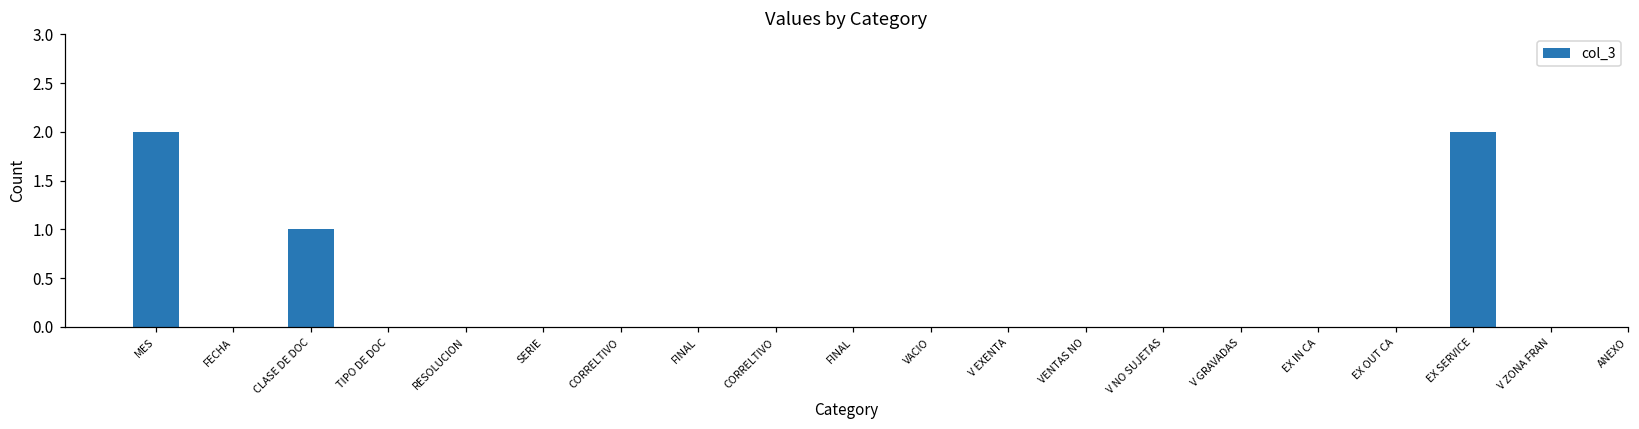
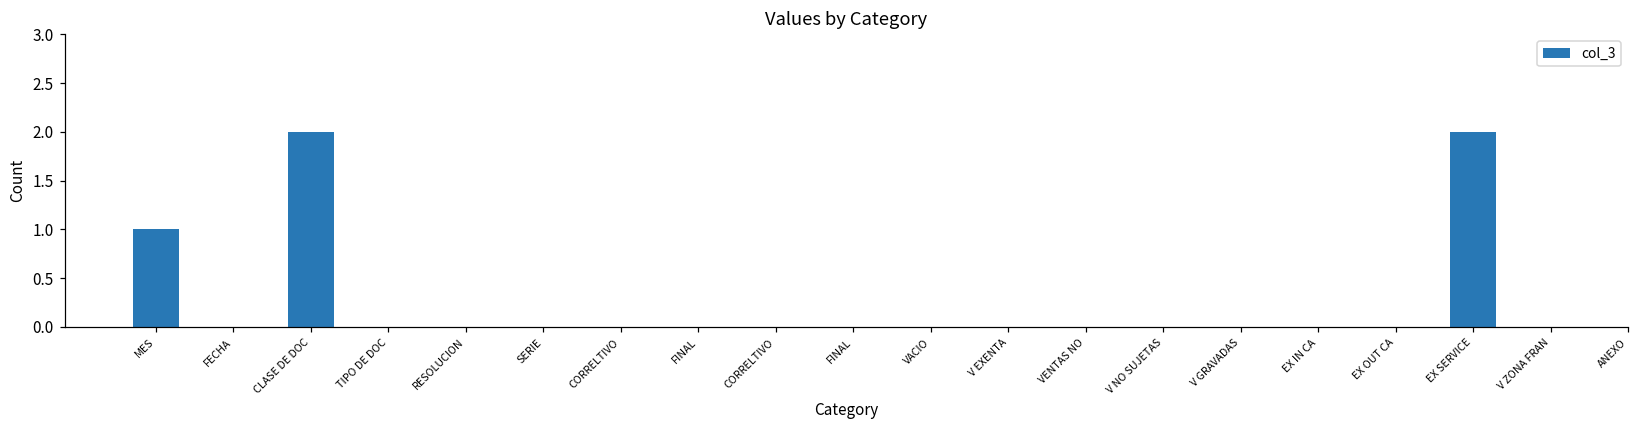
  {
-   "MES": 2,
+   "MES": 1,
    "FECHA": 0,
-   "CLASE DE DOC": 1,
+   "CLASE DE DOC": 2,
    "TIPO DE DOC": 0,
    "RESOLUCION": 0,
    "SERIE": 0,
    "VACIO": 0,
    "V EXENTA": 0,
    "VENTAS NO": 0,
    "V NO SUJETAS": 0,
    "V GRAVADAS": 0,
    "EX IN CA": 0,
    "EX OUT CA": 0,
    "EX SERVICE": 2
  }
